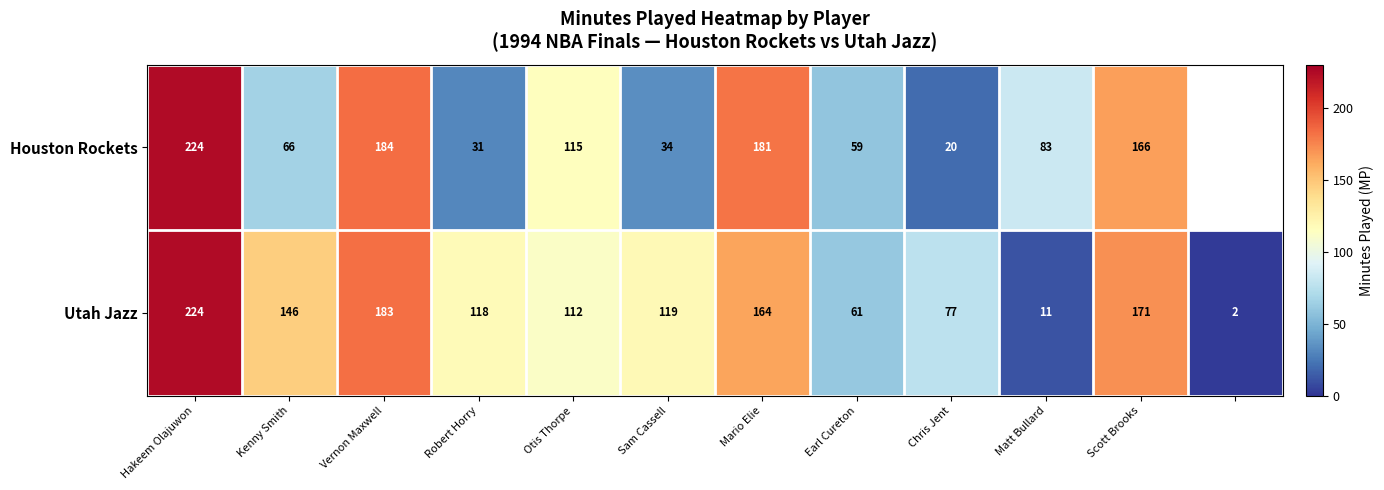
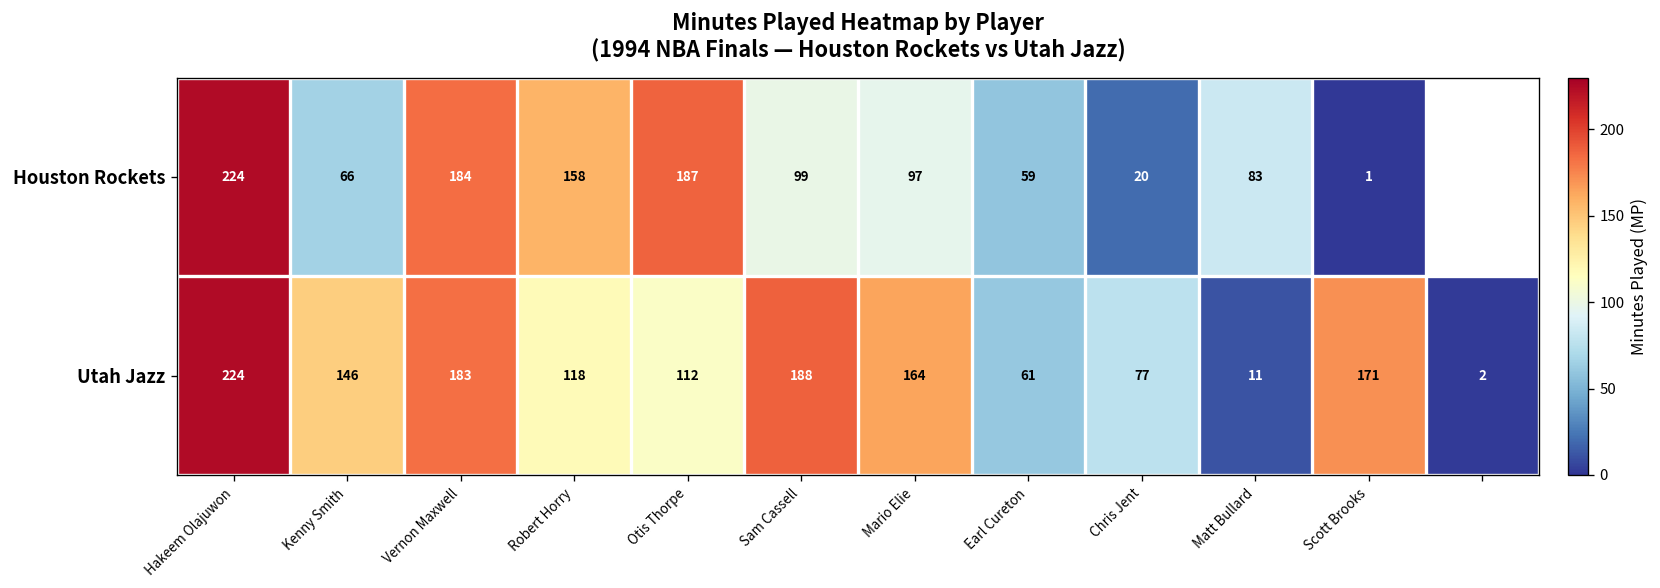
  {
    "Houston Rockets": {
      "Hakeem Olajuwon": 224,
      "Kenny Smith": 66,
      "Vernon Maxwell": 184,
-     "Robert Horry": 31,
-     "Otis Thorpe": 115,
-     "Sam Cassell": 34,
-     "Mario Elie": 181,
+     "Robert Horry": 158,
+     "Otis Thorpe": 187,
+     "Sam Cassell": 99,
+     "Mario Elie": 97,
      "Earl Cureton": 59,
      "Chris Jent": 20,
      "Matt Bullard": 83,
-     "Scott Brooks": 166
+     "Scott Brooks": 1
    },
    "Utah Jazz": {
      "Hakeem Olajuwon": 224,
      "Kenny Smith": 146,
      "Vernon Maxwell": 183,
      "Robert Horry": 118,
      "Otis Thorpe": 112,
-     "Sam Cassell": 119,
+     "Sam Cassell": 188,
      "Mario Elie": 164,
      "Earl Cureton": 61,
      "Chris Jent": 77,
      "Matt Bullard": 11,
      "Scott Brooks": 171
    }
  }
